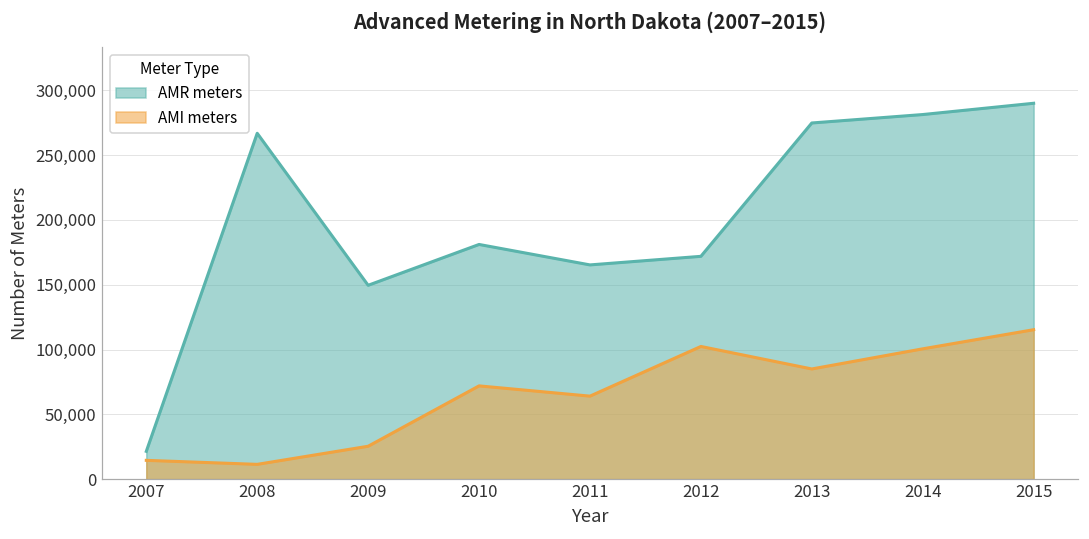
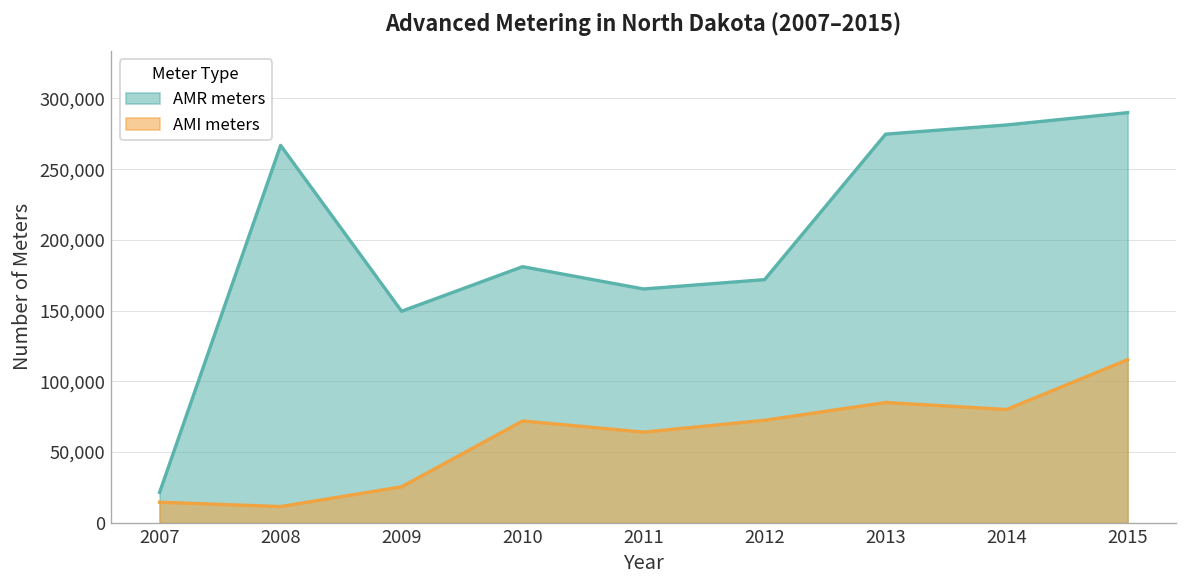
  {
    "AMR meters": {
      "2007": "21,000",
      "2008": "267,000",
      "2009": "150,000",
      "2010": "181,000",
      "2011": "165,000",
      "2012": "172,000",
      "2013": "275,000",
      "2014": "281,000",
      "2015": "290,000"
    },
    "AMI meters": {
      "2007": "15,000",
      "2008": "11,000",
      "2009": "25,000",
      "2010": "72,000",
      "2011": "64,000",
-     "2012": "102,000",
+     "2012": "72,000",
      "2013": "85,000",
-     "2014": "101,000",
+     "2014": "80,000",
      "2015": "115,000"
    }
  }
